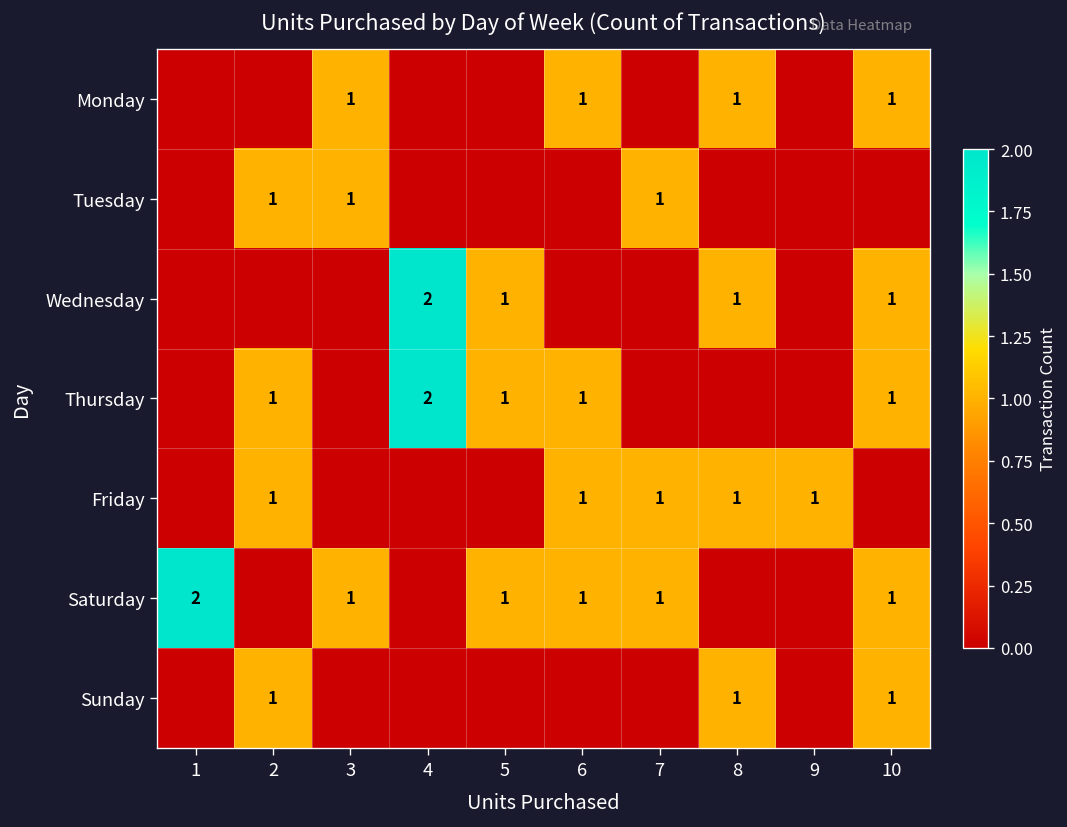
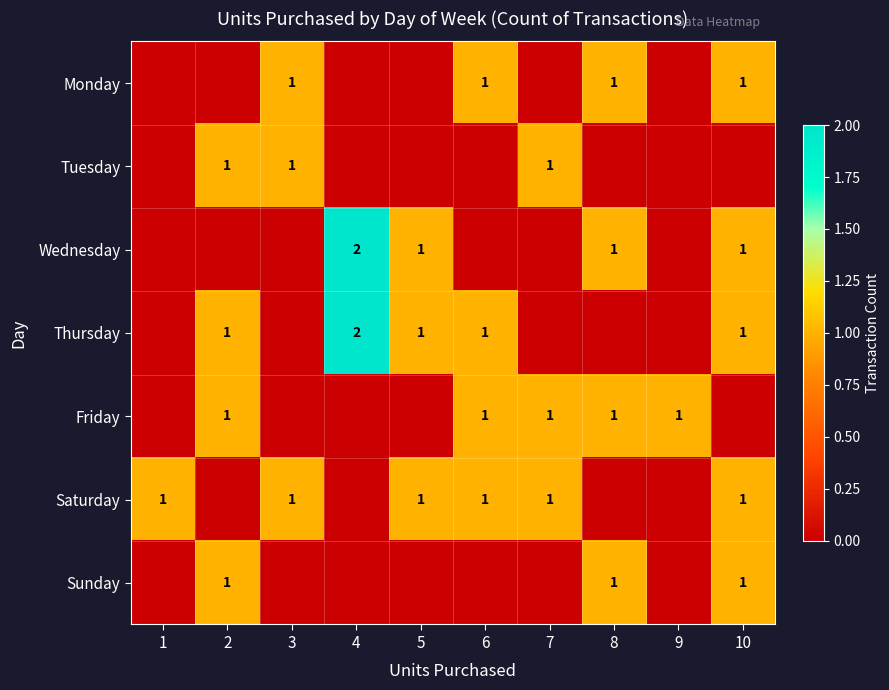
  {
    "Monday": {
      "3": 1,
      "6": 1,
      "8": 1,
      "10": 1
    },
    "Tuesday": {
      "2": 1,
      "3": 1,
      "7": 1
    },
    "Wednesday": {
      "4": 2,
      "5": 1,
      "8": 1,
      "10": 1
    },
    "Thursday": {
      "2": 1,
      "4": 2,
      "5": 1,
      "6": 1,
      "10": 1
    },
    "Friday": {
      "2": 1,
      "6": 1,
      "7": 1,
      "8": 1,
      "9": 1
    },
    "Saturday": {
-     "1": 2,
+     "1": 1,
      "3": 1,
      "5": 1,
      "6": 1,
      "7": 1,
      "10": 1
    },
    "Sunday": {
      "2": 1,
      "8": 1,
      "10": 1
    }
  }
